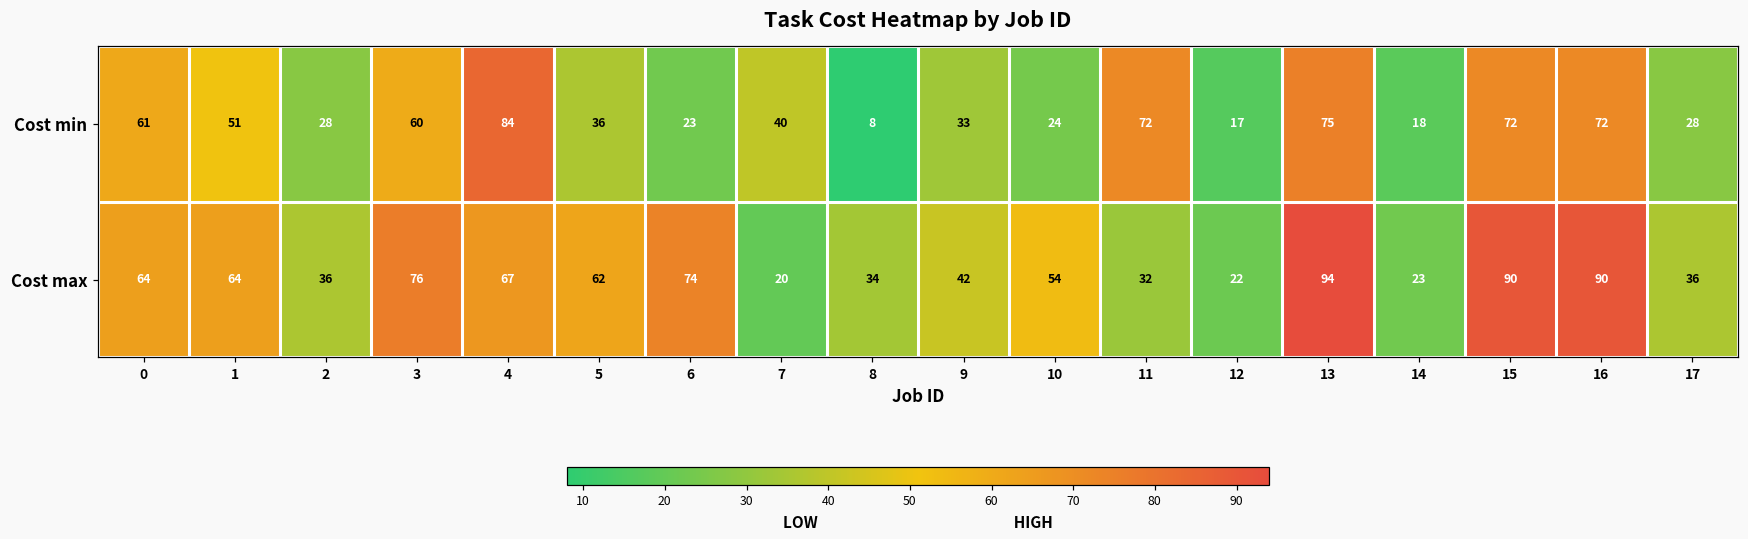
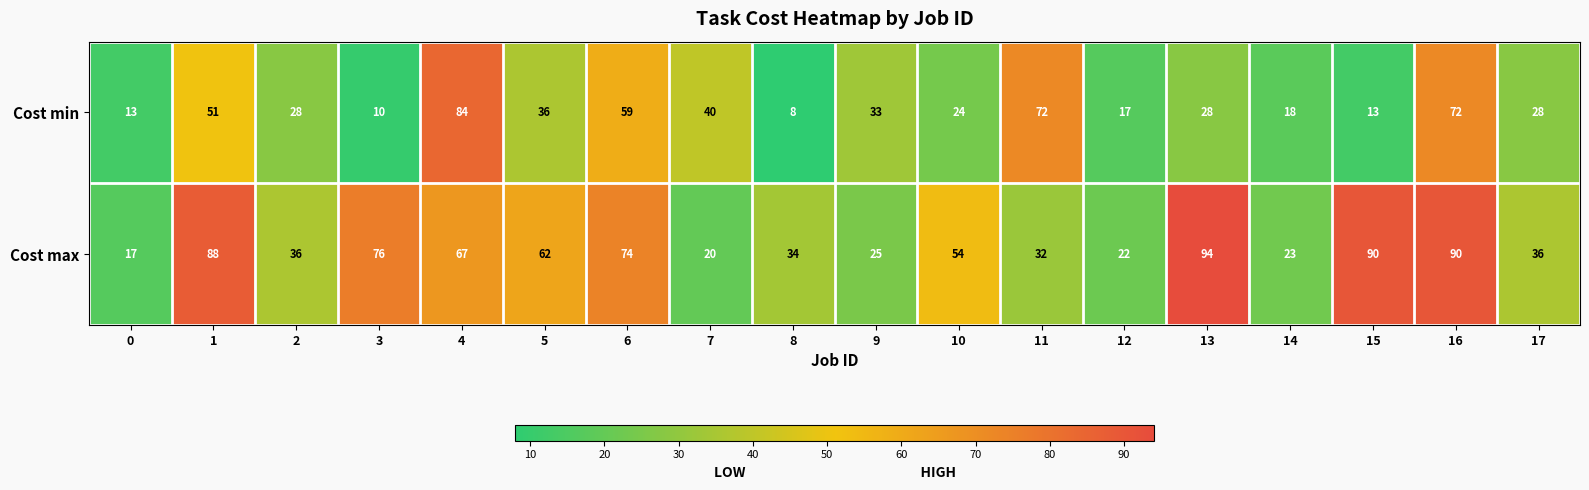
  {
    "Cost min": {
-     "0": 61,
+     "0": 13,
      "1": 51,
      "2": 28,
-     "3": 60,
+     "3": 10,
      "4": 84,
      "5": 36,
-     "6": 23,
+     "6": 59,
      "7": 40,
      "8": 8,
      "9": 33,
      "10": 24,
      "11": 72,
      "12": 17,
-     "13": 75,
+     "13": 28,
      "14": 18,
-     "15": 72,
+     "15": 13,
      "16": 72,
      "17": 28
    },
    "Cost max": {
-     "0": 64,
-     "1": 64,
+     "0": 17,
+     "1": 88,
      "2": 36,
      "3": 76,
      "4": 67,
      "5": 62,
      "6": 74,
      "7": 20,
      "8": 34,
-     "9": 42,
+     "9": 25,
      "10": 54,
      "11": 32,
      "12": 22,
      "13": 94,
      "14": 23,
      "15": 90,
      "16": 90,
      "17": 36
    }
  }
